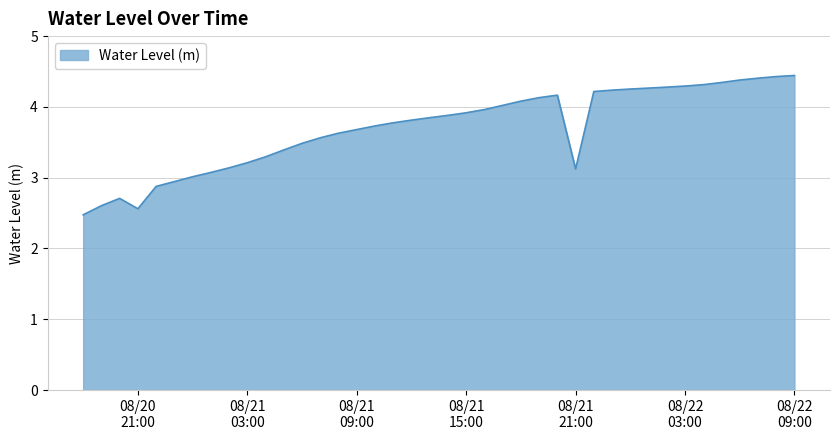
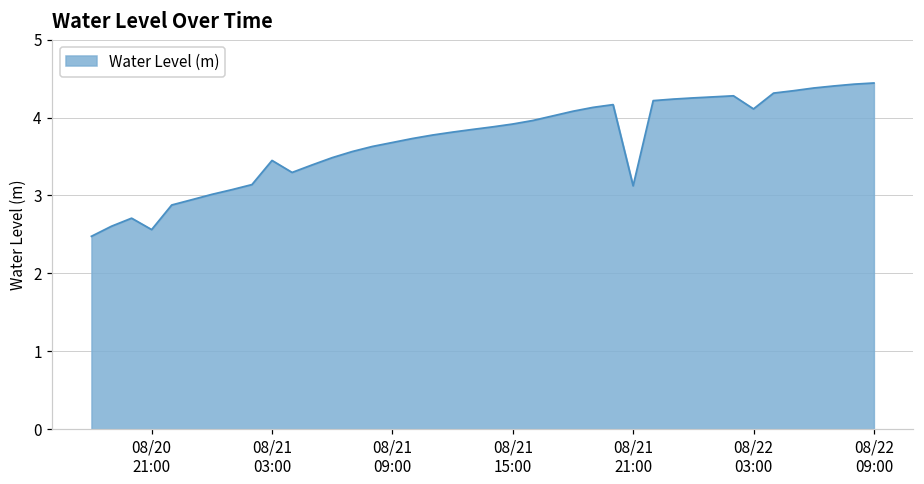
  {
    "08/20 21:00": 2.6,
-   "08/21 03:00": 3.2,
+   "08/21 03:00": 3.4,
    "08/21 09:00": 3.7,
    "08/21 15:00": 3.9,
    "08/21 21:00": 3.1,
-   "08/22 03:00": 4.3,
+   "08/22 03:00": 4.1,
    "08/22 09:00": 4.4
  }
